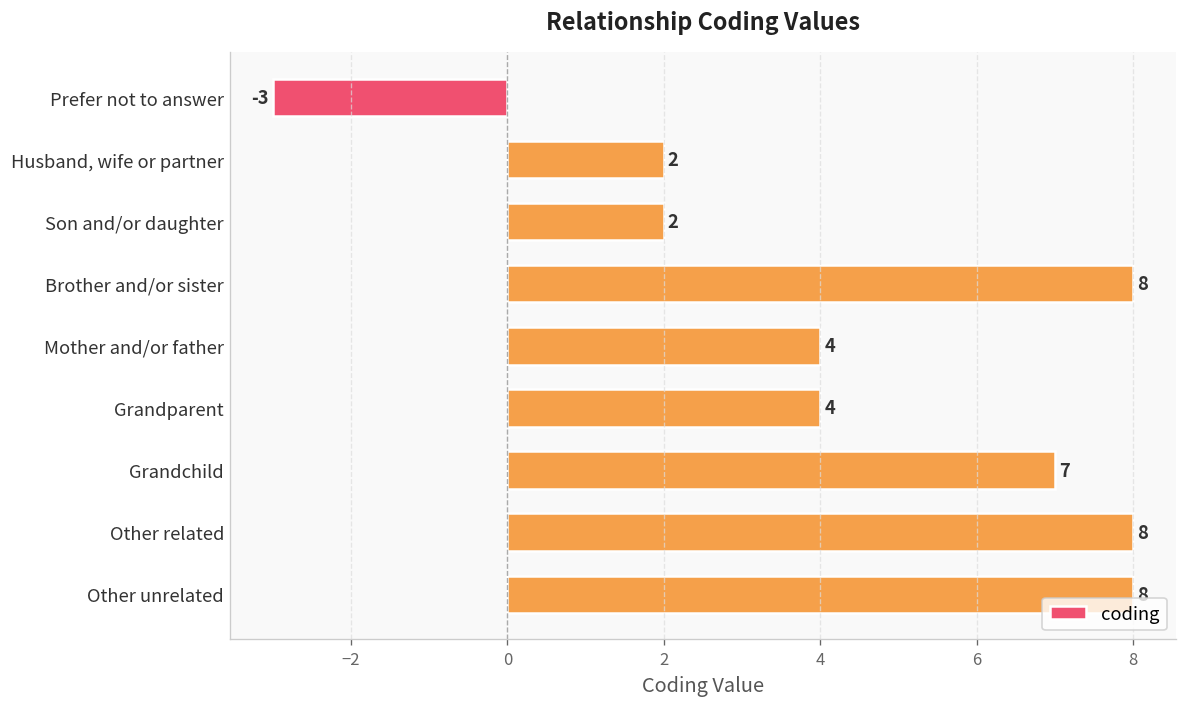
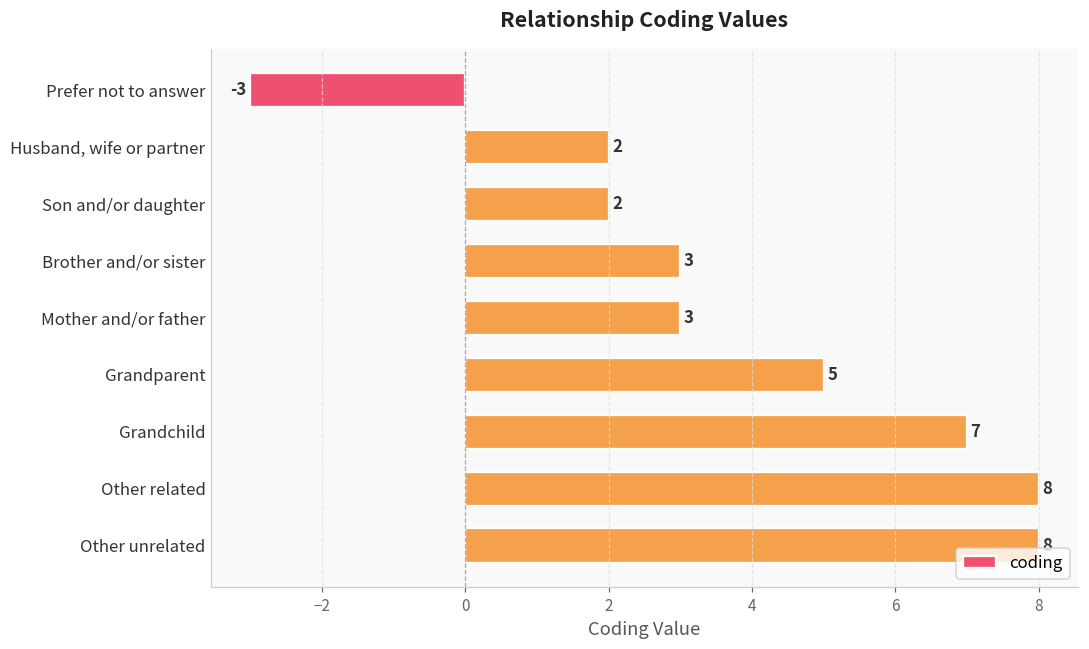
  {
    "Prefer not to answer": -3,
    "Husband, wife or partner": 2,
    "Son and/or daughter": 2,
-   "Brother and/or sister": 8,
-   "Mother and/or father": 4,
-   "Grandparent": 4,
+   "Brother and/or sister": 3,
+   "Mother and/or father": 3,
+   "Grandparent": 5,
    "Grandchild": 7,
    "Other related": 8
  }
